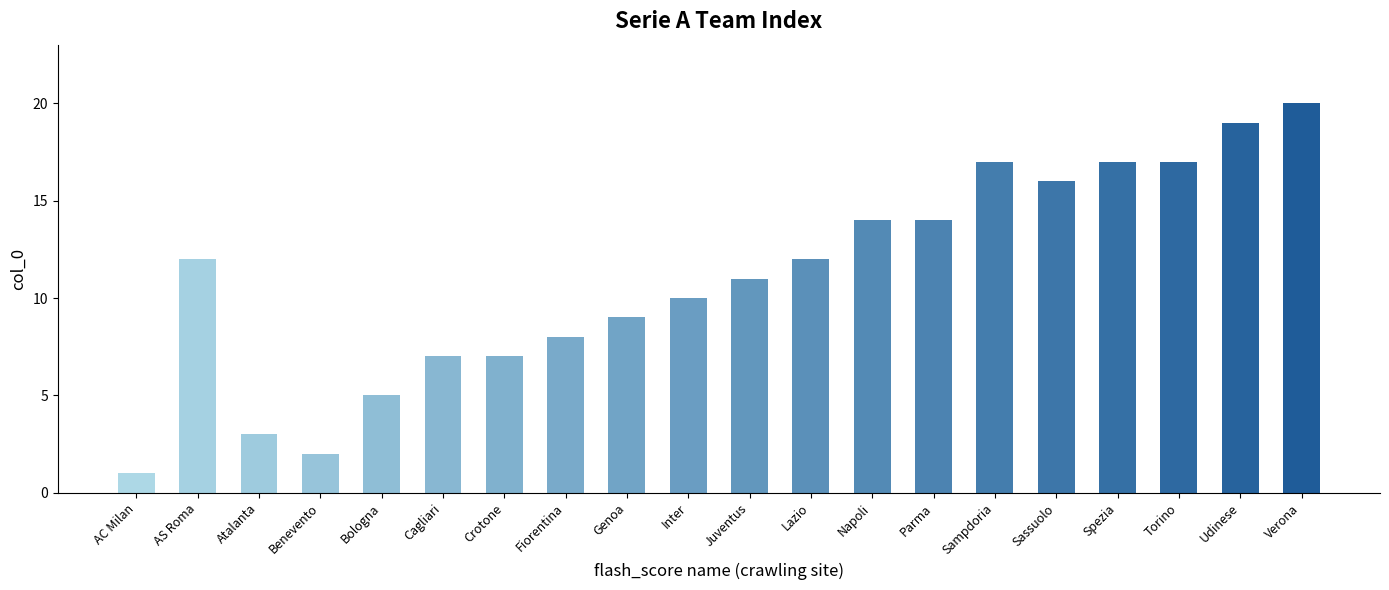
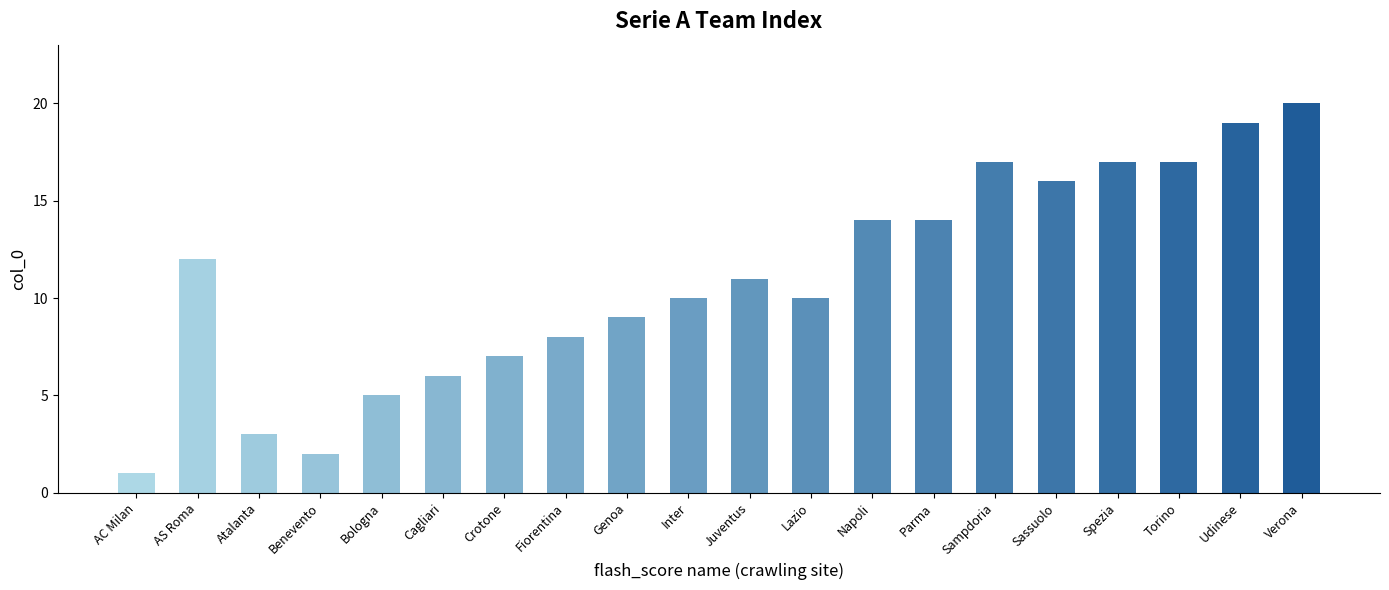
  {
    "AC Milan": 1,
    "AS Roma": 12,
    "Atalanta": 3,
    "Benevento": 2,
    "Bologna": 5,
-   "Cagliari": 7,
+   "Cagliari": 6,
    "Crotone": 7,
    "Fiorentina": 8,
    "Genoa": 9,
    "Inter": 10,
    "Juventus": 11,
-   "Lazio": 12,
+   "Lazio": 10,
    "Napoli": 14,
    "Parma": 14,
    "Sampdoria": 17,
    "Sassuolo": 16,
    "Spezia": 17,
    "Torino": 17,
    "Udinese": 19,
    "Verona": 20
  }
